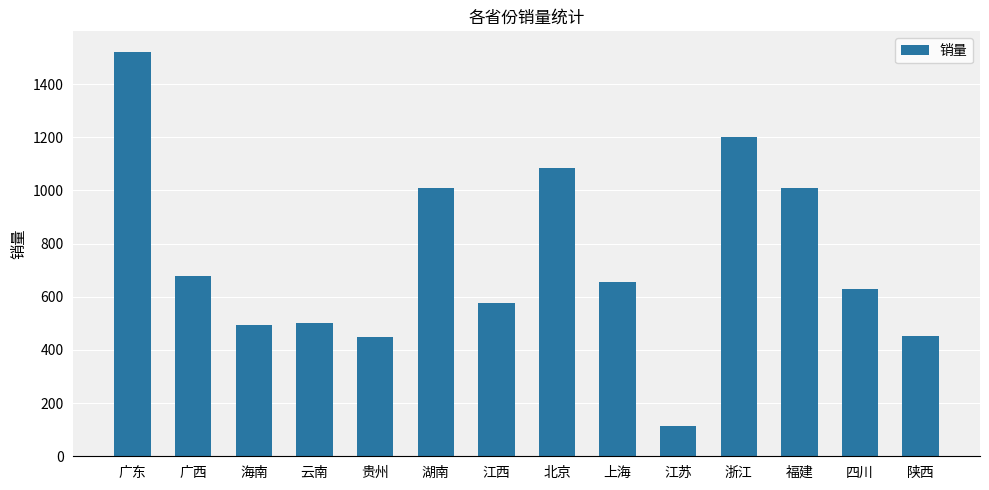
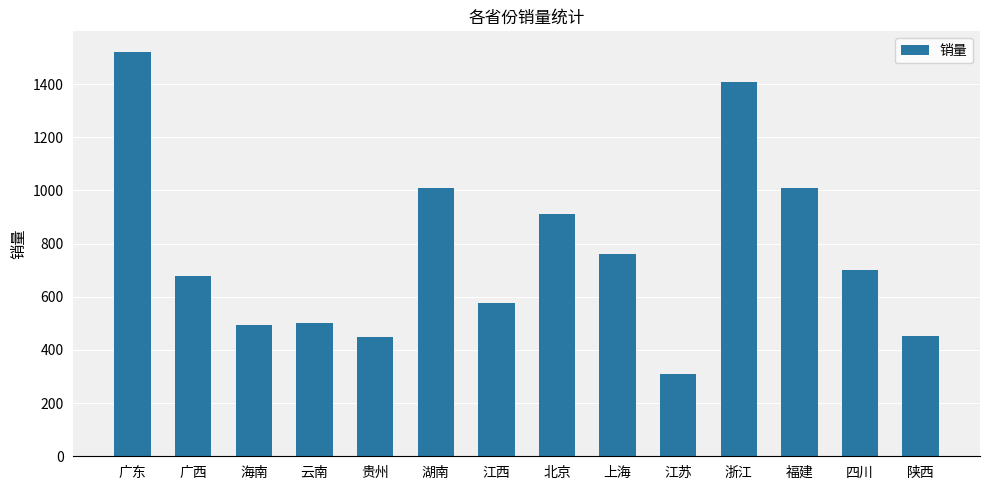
  {
    "广东": 1520,
    "广西": 680,
    "海南": 500,
    "云南": 500,
    "贵州": 450,
    "湖南": 1010,
    "江西": 580,
-   "北京": 1090,
-   "上海": 650,
-   "江苏": 110,
-   "浙江": 1200,
+   "北京": 910,
+   "上海": 760,
+   "江苏": 310,
+   "浙江": 1410,
    "福建": 1010,
-   "四川": 630,
+   "四川": 700,
    "陕西": 450
  }
